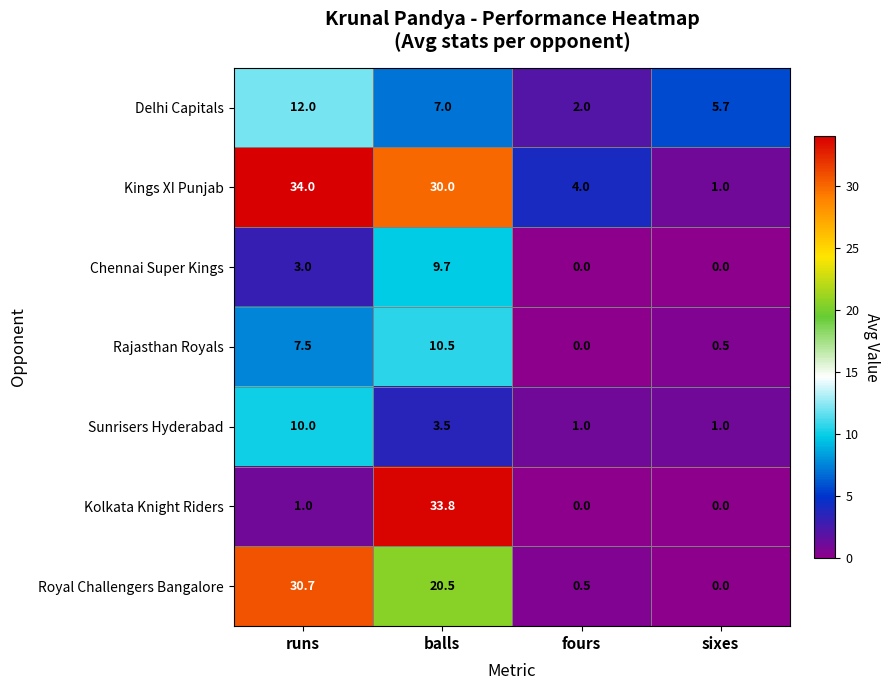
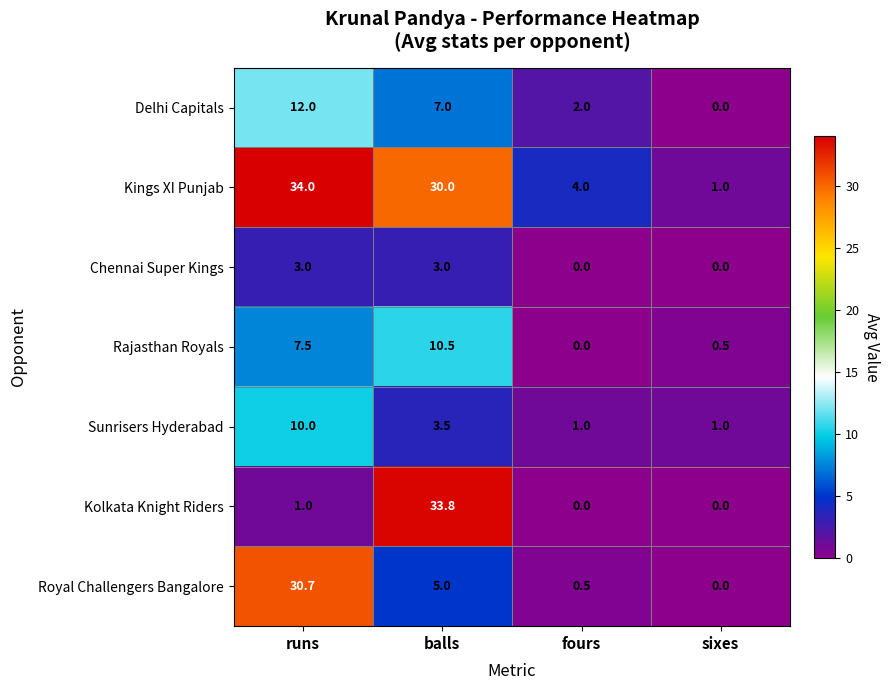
  {
    "Delhi Capitals": {
      "runs": 12.0,
      "balls": 7.0,
      "fours": 2.0,
-     "sixes": 5.7
+     "sixes": 0.0
    },
    "Kings XI Punjab": {
      "runs": 34.0,
      "balls": 30.0,
      "fours": 4.0,
      "sixes": 1.0
    },
    "Chennai Super Kings": {
      "runs": 3.0,
-     "balls": 9.7,
+     "balls": 3.0,
      "fours": 0.0,
      "sixes": 0.0
    },
    "Rajasthan Royals": {
      "runs": 7.5,
      "balls": 10.5,
      "fours": 0.0,
      "sixes": 0.5
    },
    "Sunrisers Hyderabad": {
      "runs": 10.0,
      "balls": 3.5,
      "fours": 1.0,
      "sixes": 1.0
    },
    "Kolkata Knight Riders": {
      "runs": 1.0,
      "balls": 33.8,
      "fours": 0.0,
      "sixes": 0.0
    },
    "Royal Challengers Bangalore": {
      "runs": 30.7,
-     "balls": 20.5,
+     "balls": 5.0,
      "fours": 0.5,
      "sixes": 0.0
    }
  }
